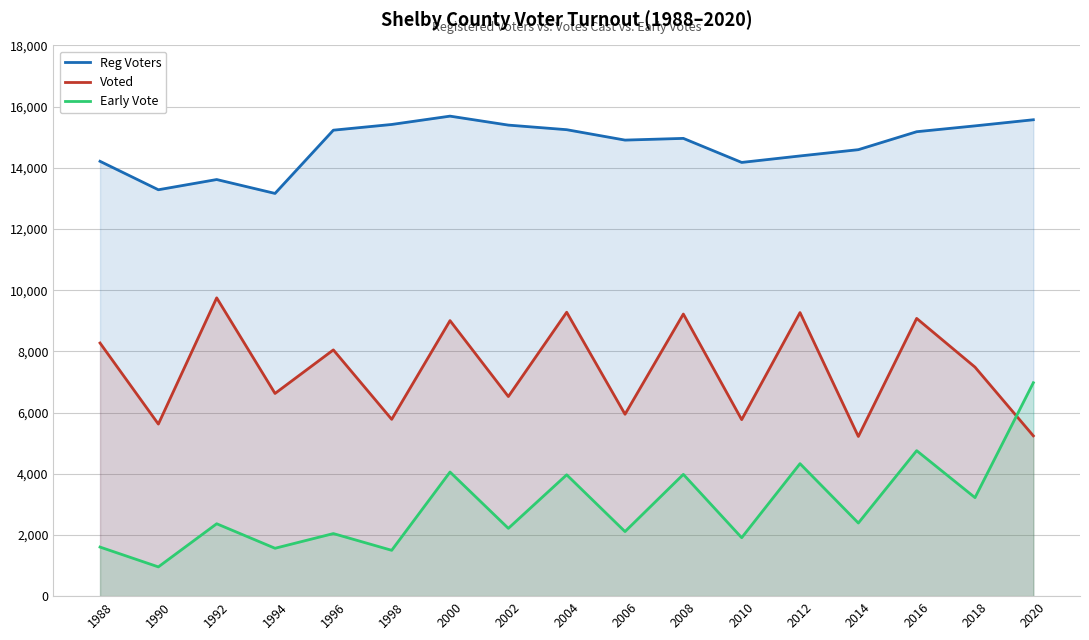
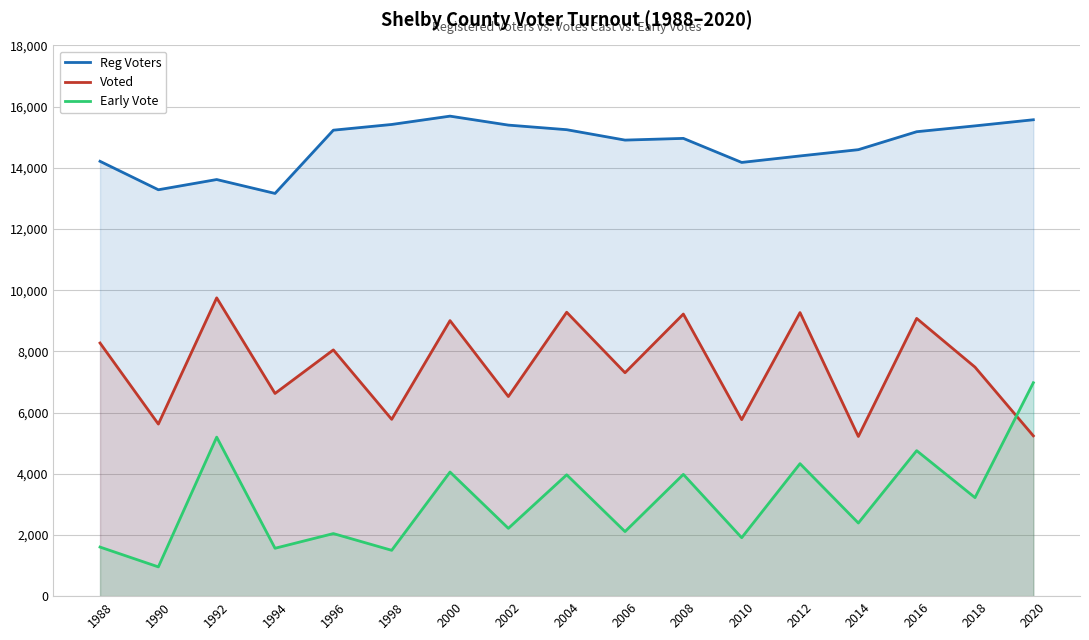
  {
    "Reg Voters": {
      "1988": "14,200",
      "1990": "13,300",
      "1992": "13,600",
      "1994": "13,200",
      "1996": "15,200",
      "1998": "15,400",
      "2000": "15,700",
      "2002": "15,400",
      "2004": "15,200",
      "2006": "14,900",
      "2008": "15,000",
      "2010": "14,200",
      "2012": "14,400",
      "2014": "14,600",
      "2016": "15,200",
      "2018": "15,400",
      "2020": "15,600"
    },
    "Voted": {
      "1988": "8,300",
      "1990": "5,600",
      "1992": "9,700",
      "1994": "6,600",
      "1996": "8,000",
      "1998": "5,800",
      "2000": "9,000",
      "2002": "6,500",
      "2004": "9,300",
-     "2006": "5,900",
+     "2006": "7,300",
      "2008": "9,200",
      "2010": "5,800",
      "2012": "9,300",
      "2014": "5,200",
      "2016": "9,100",
      "2018": "7,500",
      "2020": "5,200"
    },
    "Early Vote": {
      "1988": "1,600",
      "1990": "1,000",
-     "1992": "2,400",
+     "1992": "5,200",
      "1994": "1,600",
      "1996": "2,000",
      "1998": "1,500",
      "2000": "4,100",
      "2002": "2,200",
      "2004": "4,000",
      "2006": "2,100",
      "2008": "4,000",
      "2010": "1,900",
      "2012": "4,300",
      "2014": "2,400",
      "2016": "4,800",
      "2018": "3,200",
      "2020": "7,000"
    }
  }
